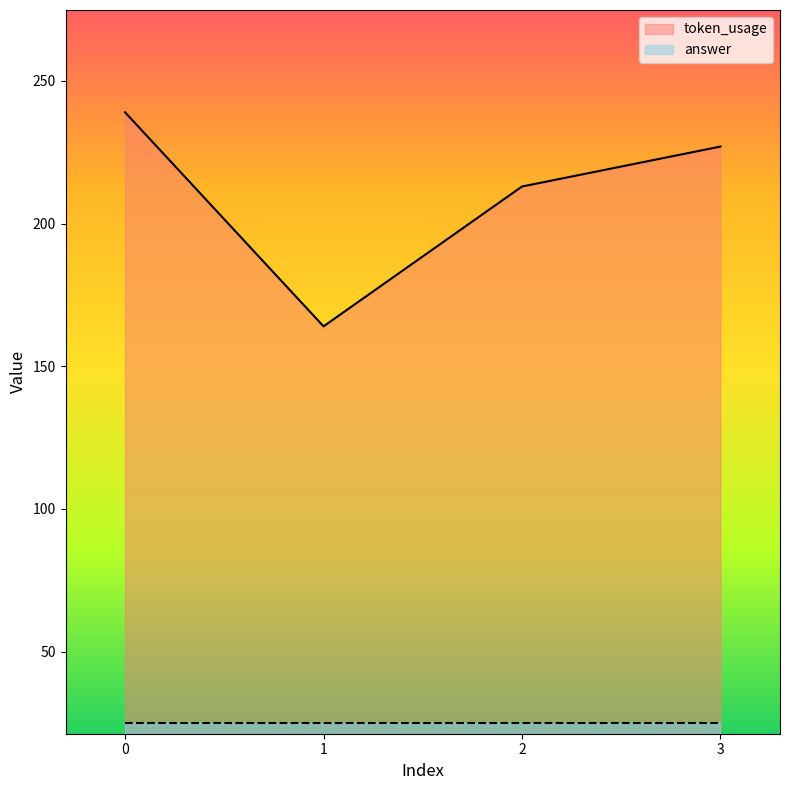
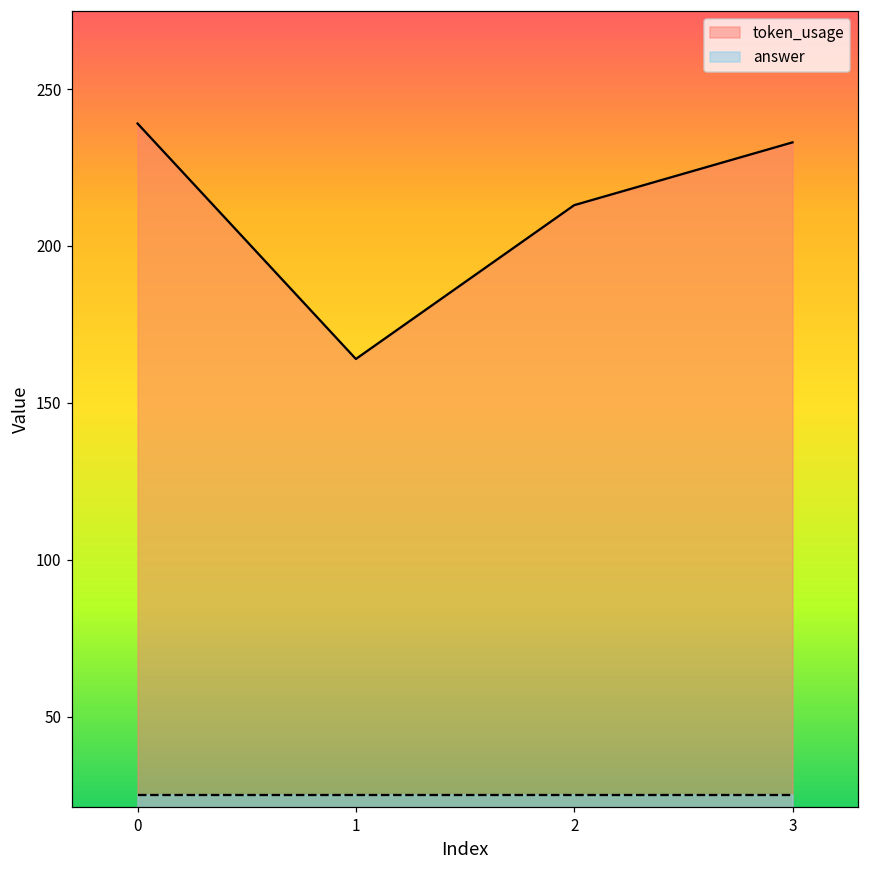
  {
    "token_usage": {
      "0": 239,
      "1": 164,
      "2": 213,
-     "3": 227
+     "3": 233
    },
    "answer": {
      "0": 25,
      "1": 25,
      "2": 25,
      "3": 25
    }
  }
